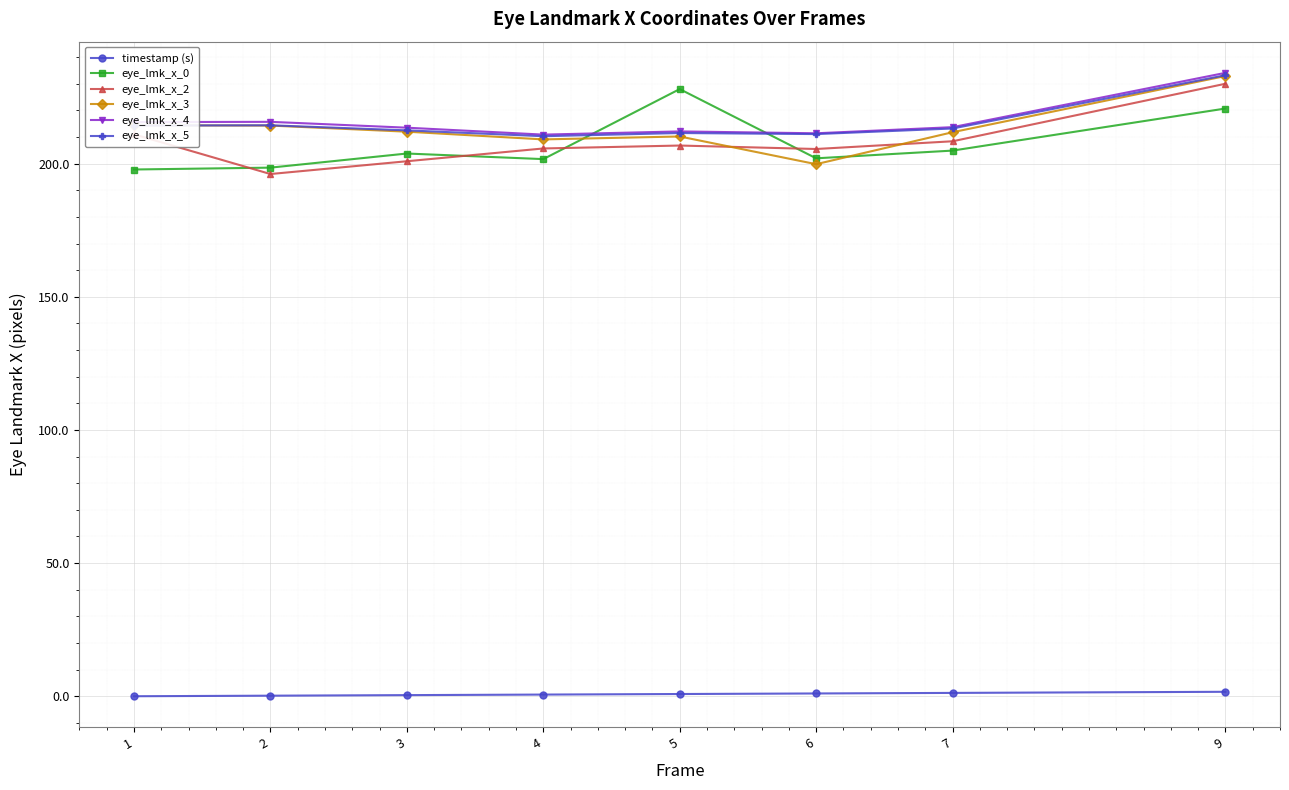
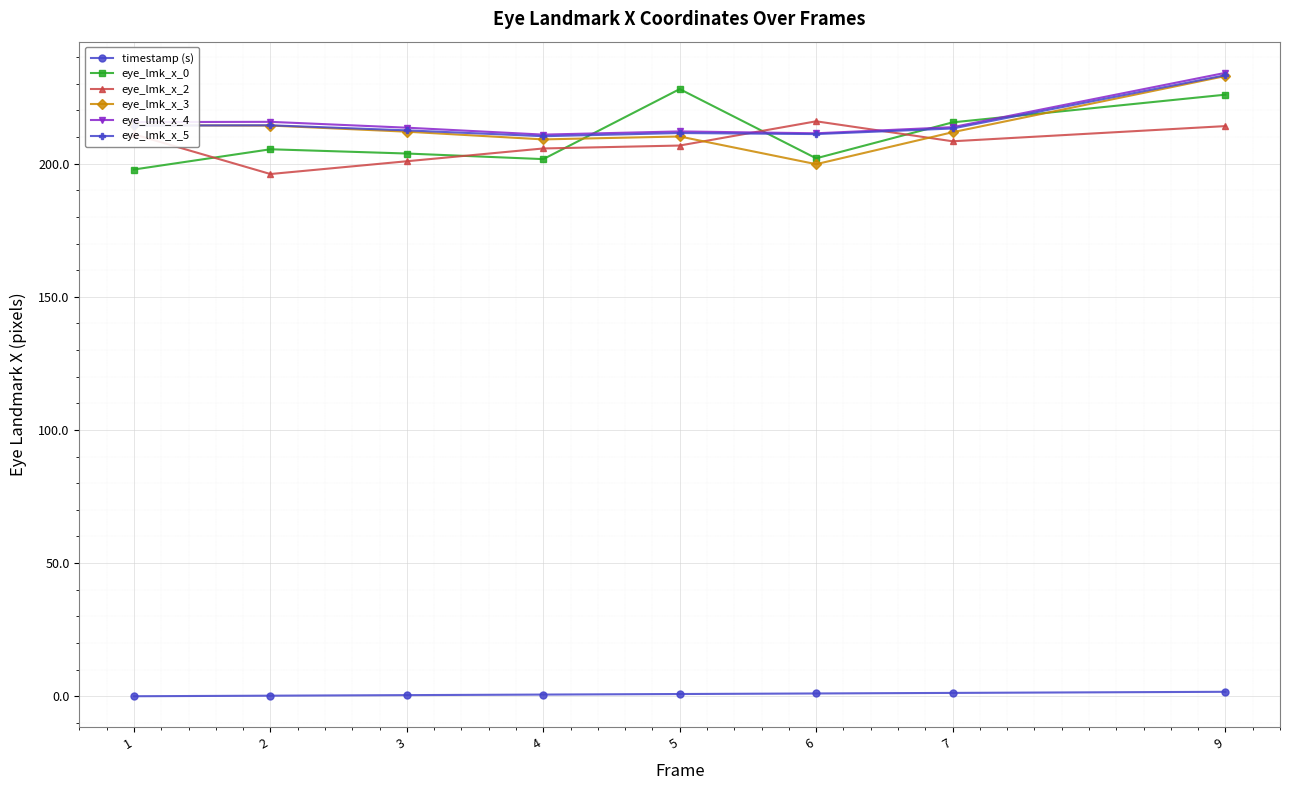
  {
    "eye_lmk_x_0": {
      "1": 198,
-     "2": 199,
+     "2": 205,
      "3": 204,
      "4": 202,
      "5": 228,
      "6": 202,
-     "7": 205,
-     "9": 221
+     "7": 216,
+     "9": 226
    },
    "eye_lmk_x_2": {
      "2": 196,
      "3": 201,
      "4": 206,
      "5": 207,
-     "6": 206,
+     "6": 216,
      "7": 208,
-     "9": 230
+     "9": 214
    },
    "eye_lmk_x_3": {
      "4": 209,
      "5": 210,
      "6": 200,
      "7": 212
    },
    "eye_lmk_x_4": {
      "2": 216,
      "3": 214
    }
  }
